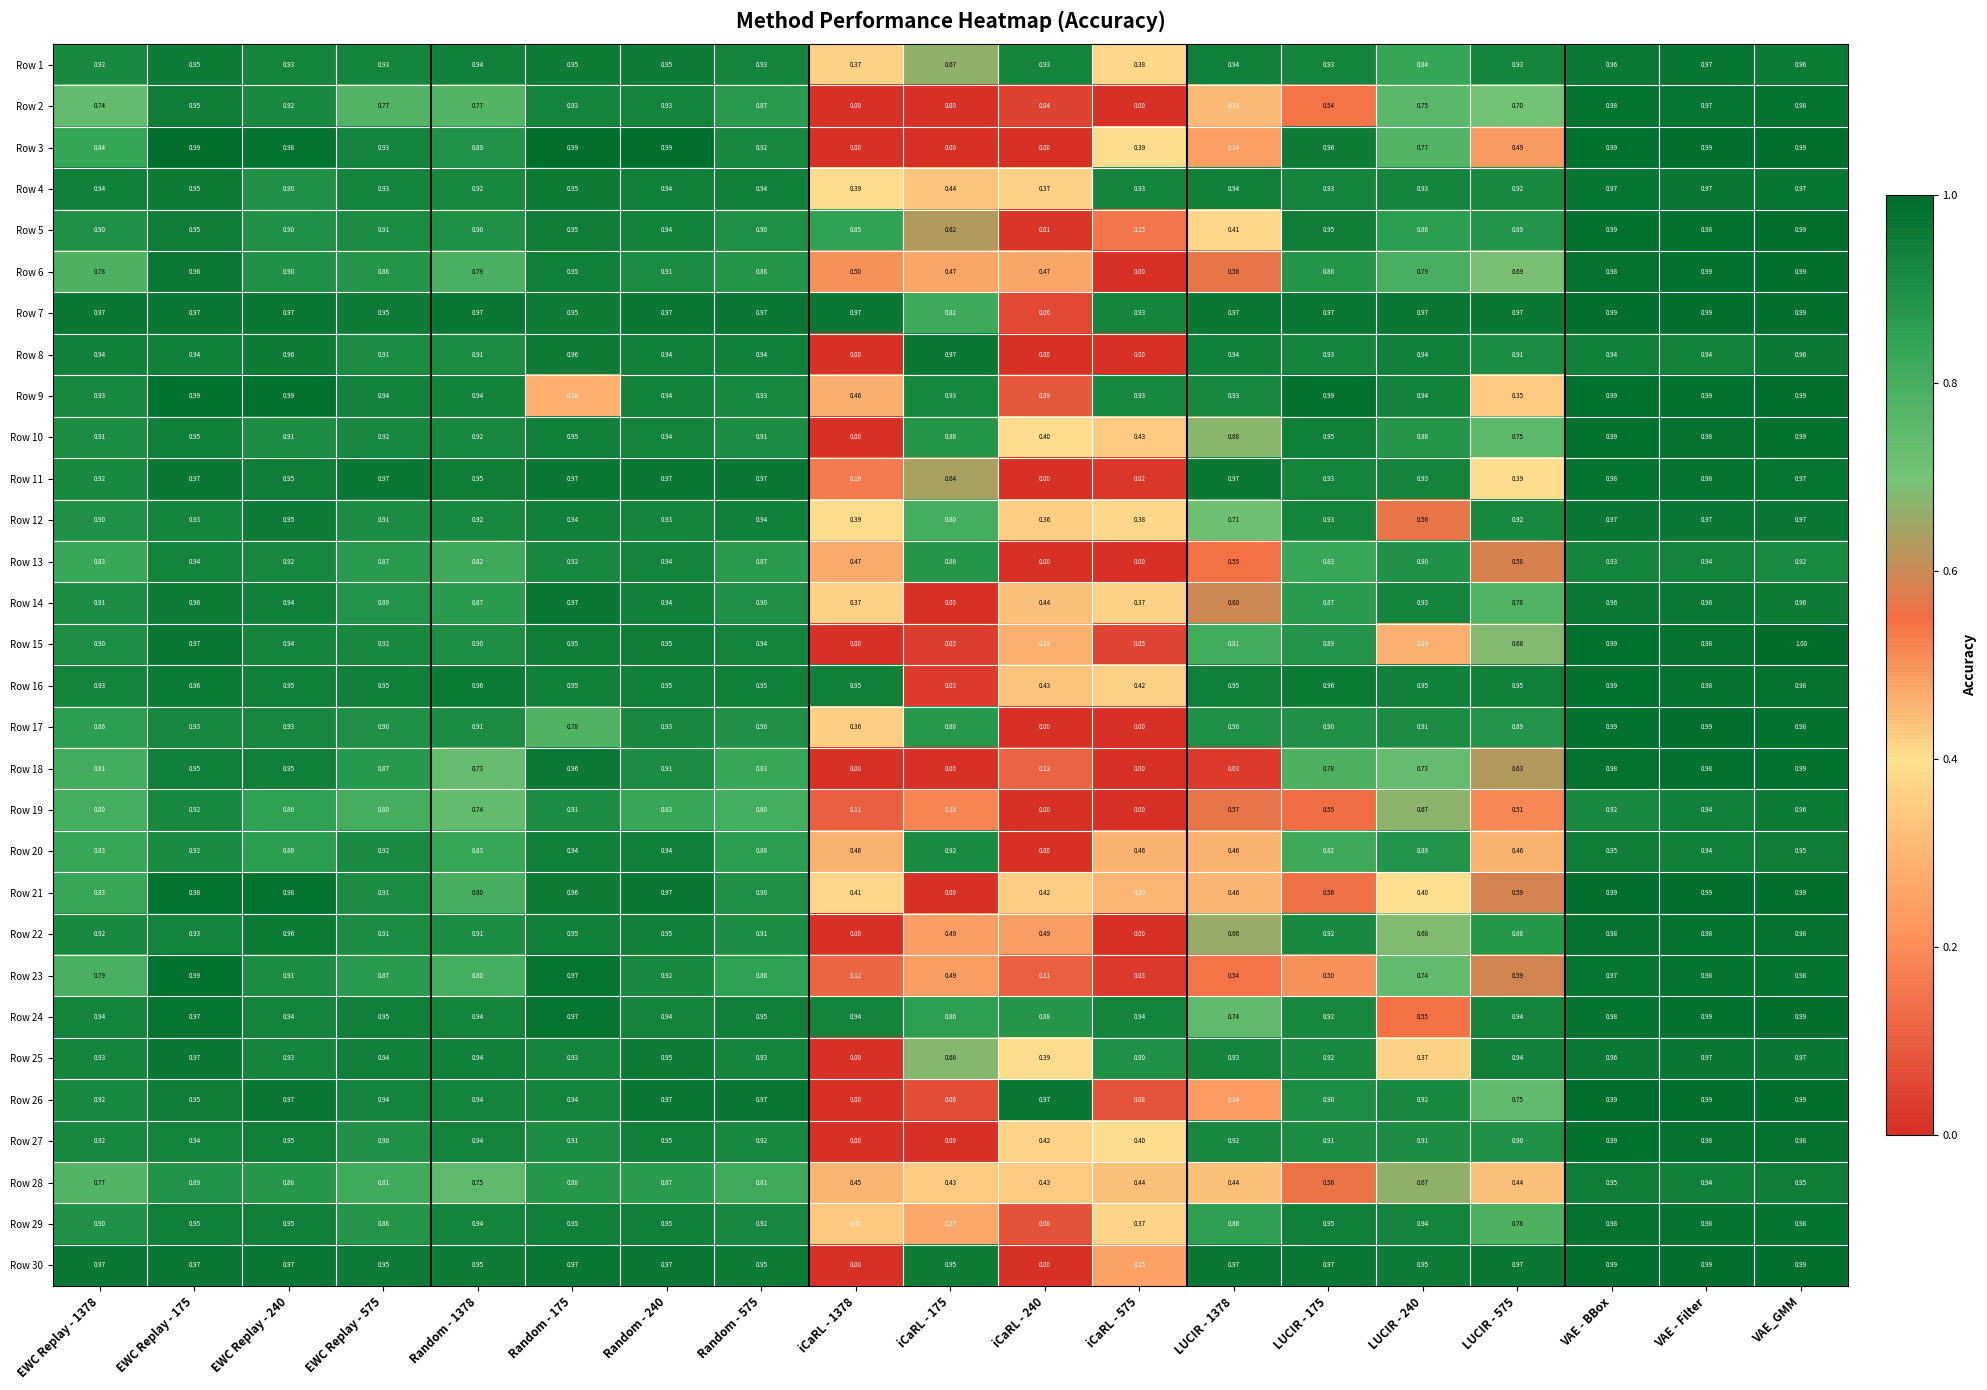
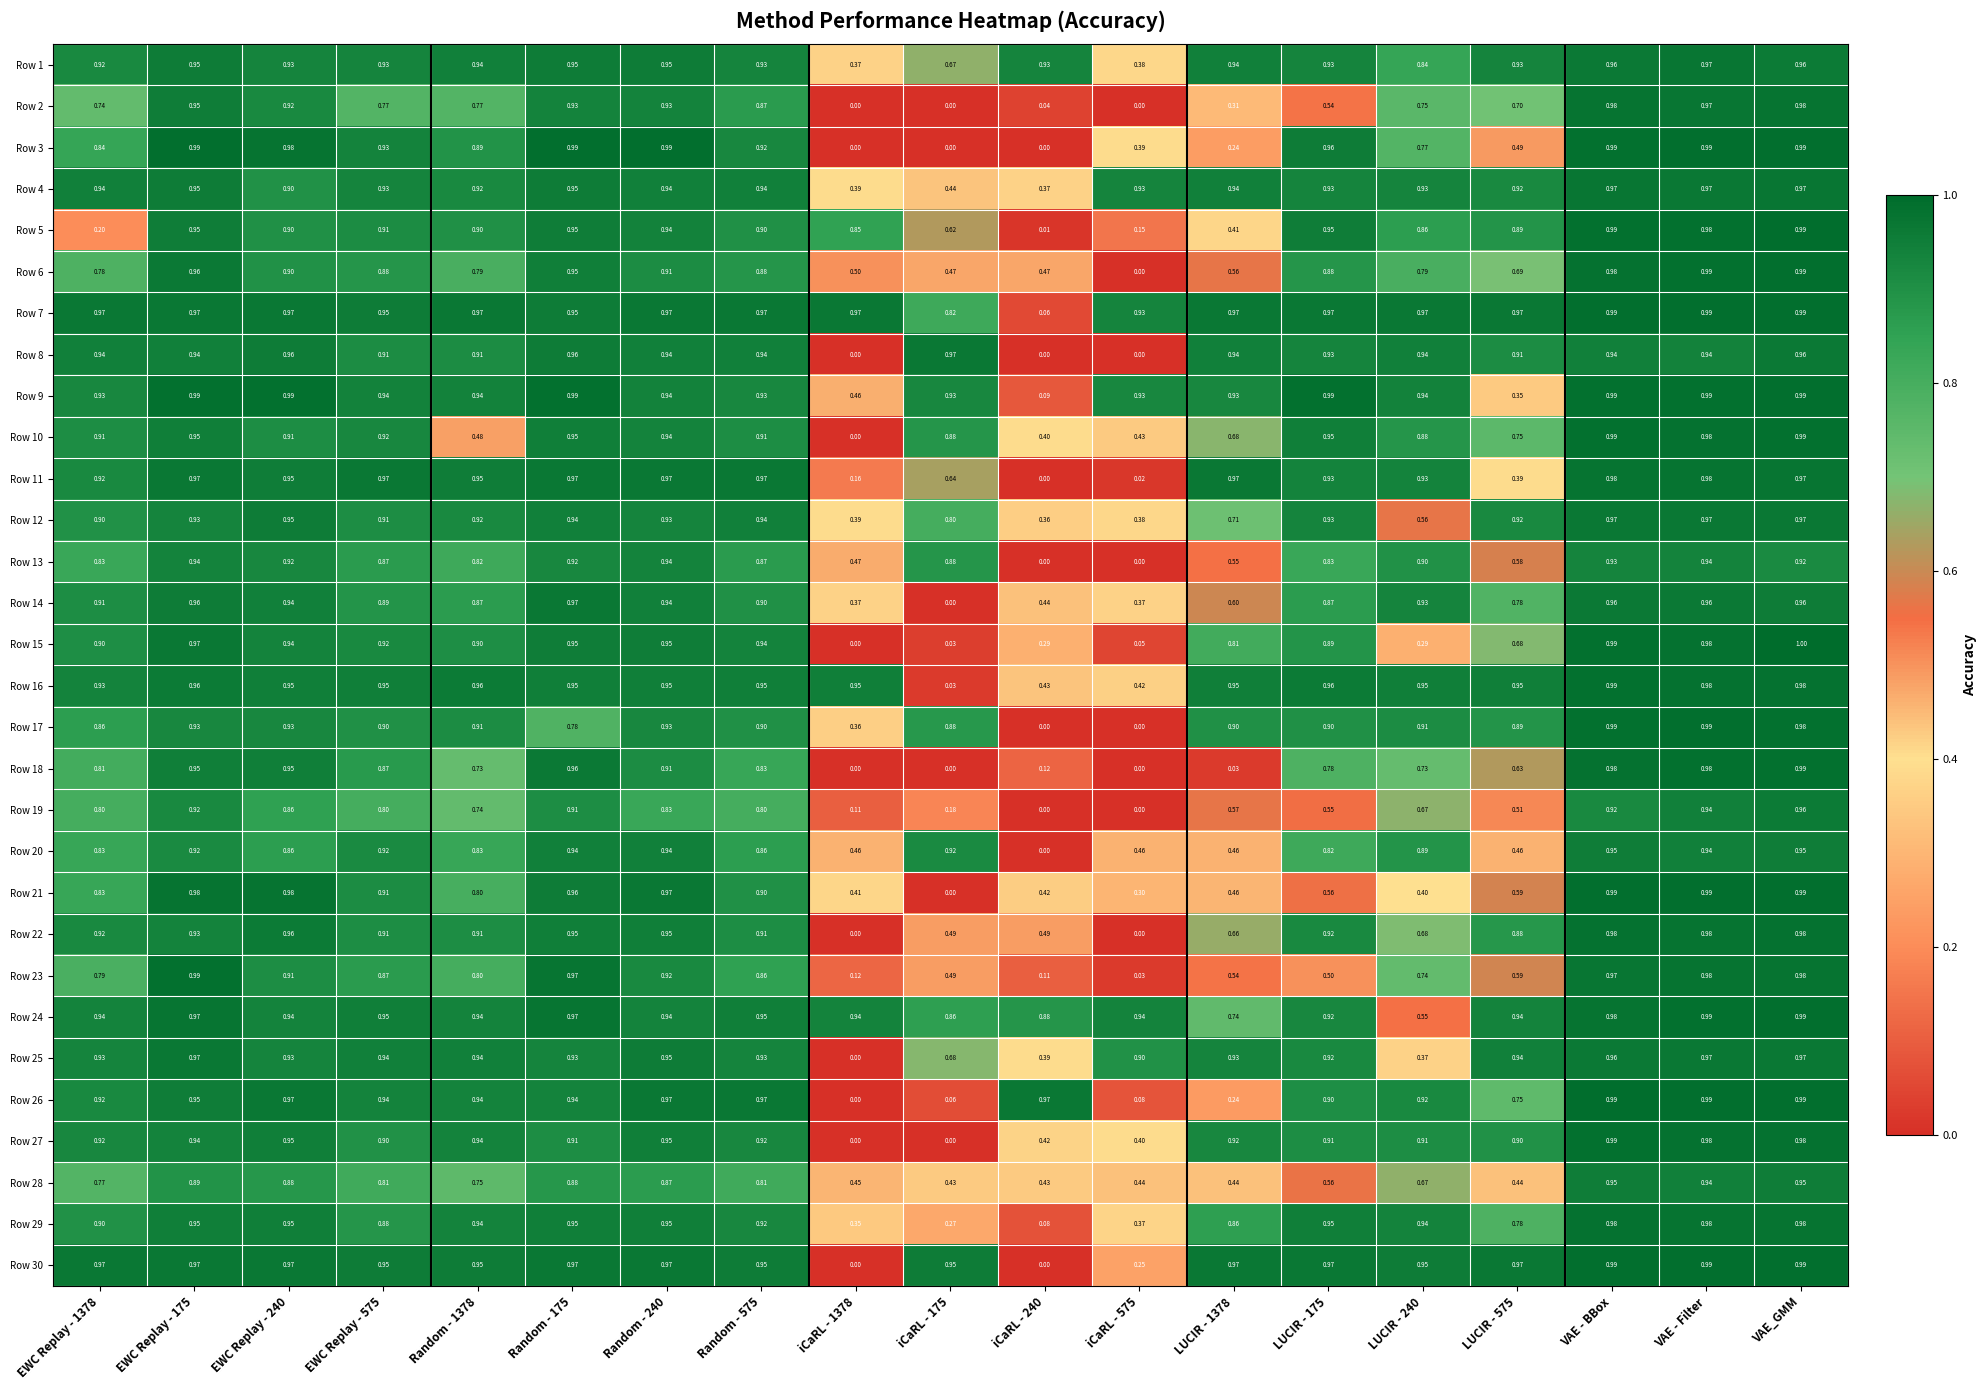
  {
    "Row 5": {
-     "EWC Replay - 1378": 0.90,
+     "EWC Replay - 1378": 0.20,
      "EWC Replay - 175": 0.95,
      "EWC Replay - 240": 0.90,
      "EWC Replay - 575": 0.91,
      "Random - 1378": 0.90,
      "Random - 175": 0.95,
      "Random - 240": 0.94,
      "Random - 575": 0.90,
      "iCaRL - 1378": 0.85,
      "iCaRL - 175": 0.62,
      "iCaRL - 240": 0.01,
      "iCaRL - 575": 0.15,
      "LUCIR - 1378": 0.41,
      "LUCIR - 175": 0.95,
      "LUCIR - 240": 0.86,
      "LUCIR - 575": 0.89,
      "VAE - BBox": 0.99,
      "VAE - Filter": 0.98,
      "VAE_GMM": 0.99
    },
    "Row 9": {
      "EWC Replay - 1378": 0.93,
      "EWC Replay - 175": 0.99,
      "EWC Replay - 240": 0.99,
      "EWC Replay - 575": 0.94,
      "Random - 1378": 0.94,
-     "Random - 175": 0.28,
+     "Random - 175": 0.99,
      "Random - 240": 0.94,
      "Random - 575": 0.93,
      "iCaRL - 1378": 0.46,
      "iCaRL - 175": 0.93,
      "iCaRL - 240": 0.09,
      "iCaRL - 575": 0.93,
      "LUCIR - 1378": 0.93,
      "LUCIR - 175": 0.99,
      "LUCIR - 240": 0.94,
      "LUCIR - 575": 0.35,
      "VAE - BBox": 0.99,
      "VAE - Filter": 0.99,
      "VAE_GMM": 0.99
    },
    "Row 10": {
      "EWC Replay - 1378": 0.91,
      "EWC Replay - 175": 0.95,
      "EWC Replay - 240": 0.91,
      "EWC Replay - 575": 0.92,
-     "Random - 1378": 0.92,
+     "Random - 1378": 0.48,
      "Random - 175": 0.95,
      "Random - 240": 0.94,
      "Random - 575": 0.91,
      "iCaRL - 1378": 0.00,
      "iCaRL - 175": 0.88,
      "iCaRL - 240": 0.40,
      "iCaRL - 575": 0.43,
      "LUCIR - 1378": 0.68,
      "LUCIR - 175": 0.95,
      "LUCIR - 240": 0.88,
      "LUCIR - 575": 0.75,
      "VAE - BBox": 0.99,
      "VAE - Filter": 0.98,
      "VAE_GMM": 0.99
    }
  }
